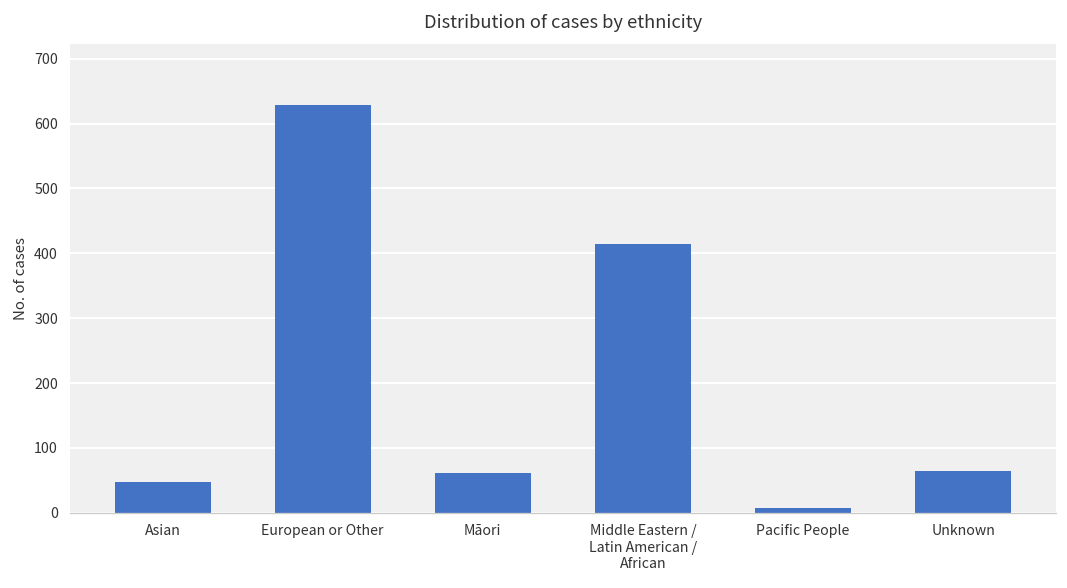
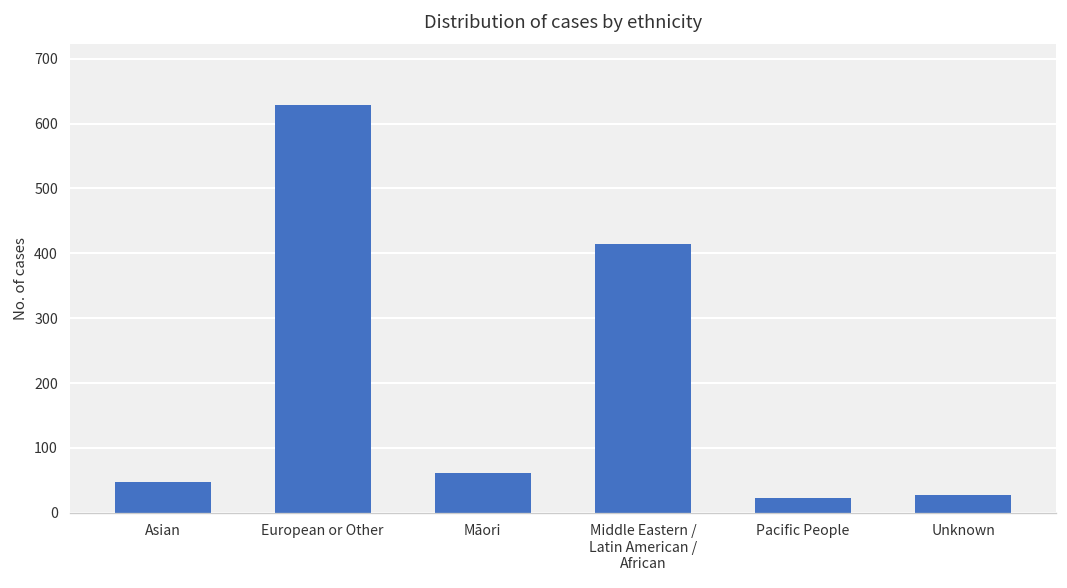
  {
    "Asian": 50,
    "European or Other": 630,
    "Māori": 60,
    "Middle Eastern / Latin American / African": 420,
-   "Pacific People": 10,
-   "Unknown": 70
+   "Pacific People": 20,
+   "Unknown": 30
  }
